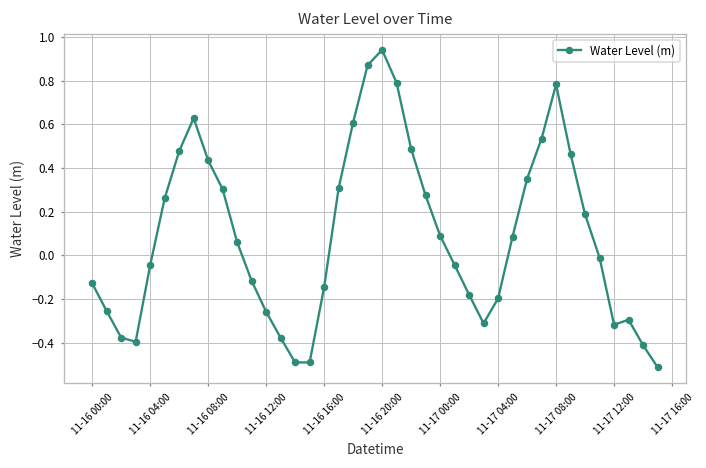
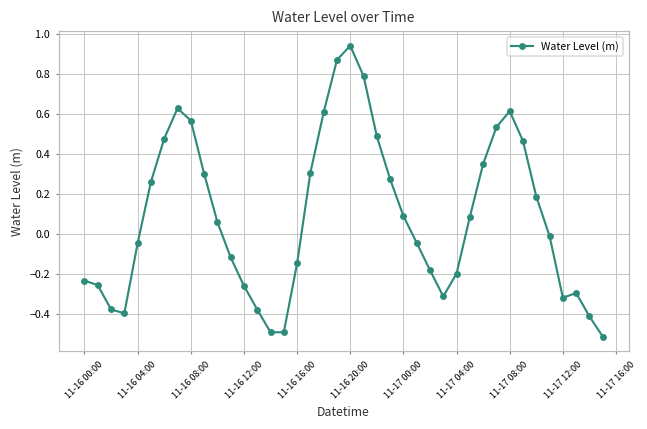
  {
-   "11-16 00:00": -0.13,
+   "11-16 00:00": -0.23,
    "11-16 04:00": -0.05,
-   "11-16 08:00": 0.44,
+   "11-16 08:00": 0.57,
    "11-16 12:00": -0.26,
    "11-16 16:00": -0.15,
    "11-16 20:00": 0.94,
    "11-17 00:00": 0.09,
    "11-17 04:00": -0.20,
-   "11-17 08:00": 0.78,
+   "11-17 08:00": 0.61,
    "11-17 12:00": -0.32
  }
